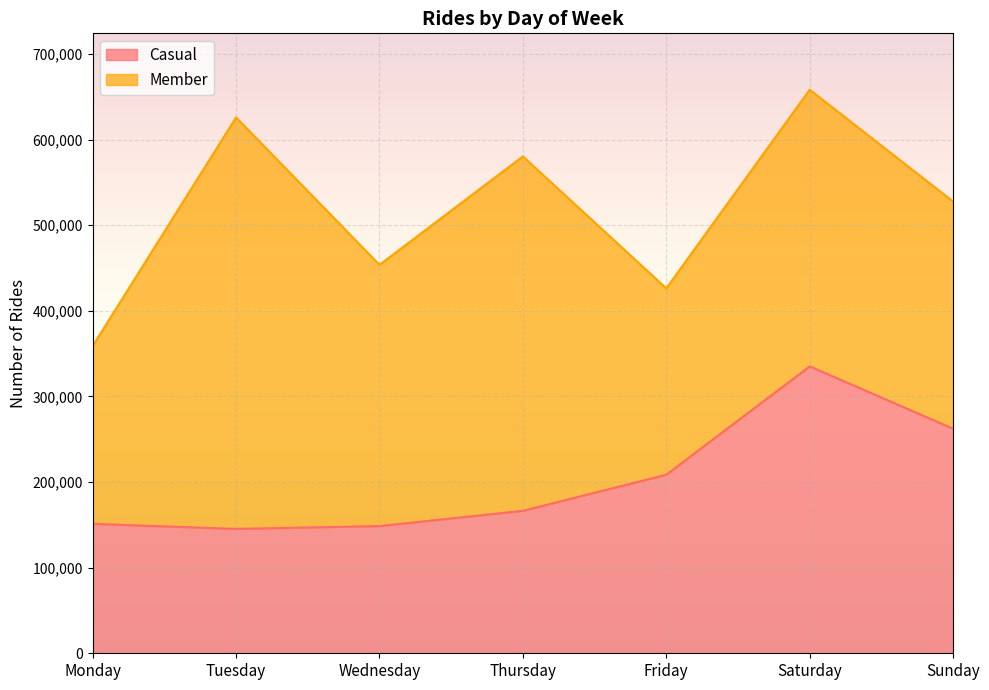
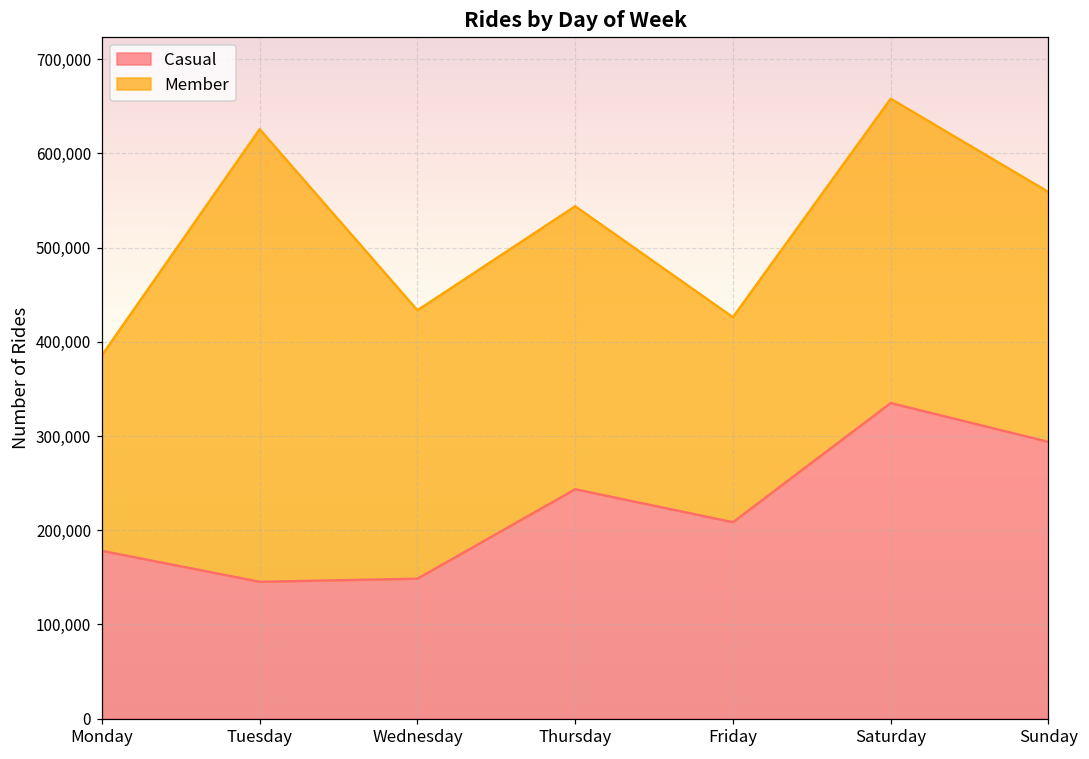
  {
    "Casual": {
-     "Monday": "150,000",
+     "Monday": "180,000",
      "Tuesday": "150,000",
      "Wednesday": "150,000",
-     "Thursday": "170,000",
+     "Thursday": "240,000",
      "Friday": "210,000",
      "Saturday": "340,000",
-     "Sunday": "260,000"
+     "Sunday": "290,000"
    },
    "Member": {
      "Monday": "210,000",
      "Tuesday": "480,000",
-     "Wednesday": "310,000",
-     "Thursday": "410,000",
+     "Wednesday": "280,000",
+     "Thursday": "300,000",
      "Friday": "220,000",
      "Saturday": "320,000",
      "Sunday": "270,000"
    }
  }
